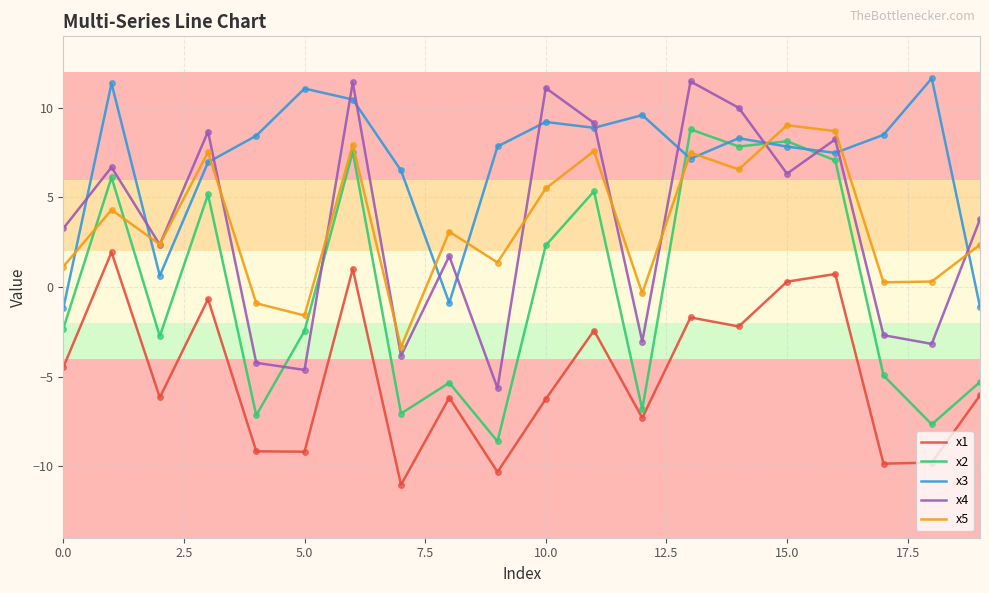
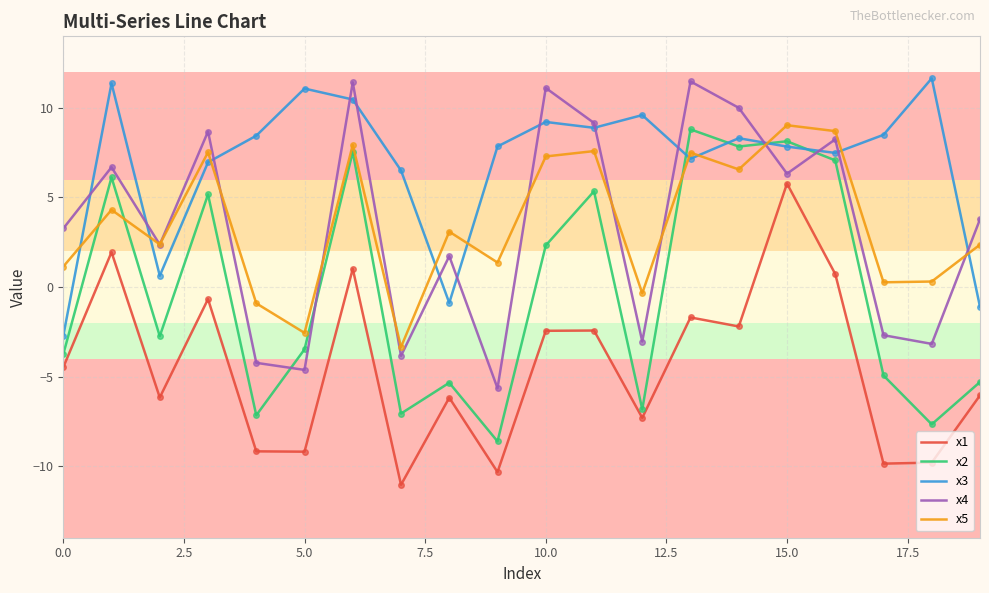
  {
    "x1": {
      "0.0": -4.5,
      "5.0": -9.2,
-     "10.0": -6.3,
-     "15.0": 0.3
+     "10.0": -2.4,
+     "15.0": 5.8
    },
    "x2": {
-     "0.0": -2.3,
-     "5.0": -2.5,
+     "0.0": -3.8,
+     "5.0": -3.5,
      "10.0": 2.3,
      "15.0": 8.1
    },
    "x3": {
-     "0.0": -1.2,
+     "0.0": -2.7,
      "5.0": 11.1,
      "10.0": 9.2,
      "15.0": 7.8
    },
    "x4": {
      "0.0": 3.3,
      "5.0": -4.6,
      "10.0": 11.1,
      "15.0": 6.3
    },
    "x5": {
      "0.0": 1.1,
-     "5.0": -1.6,
-     "10.0": 5.5,
+     "5.0": -2.6,
+     "10.0": 7.3,
      "15.0": 9.0
    }
  }
